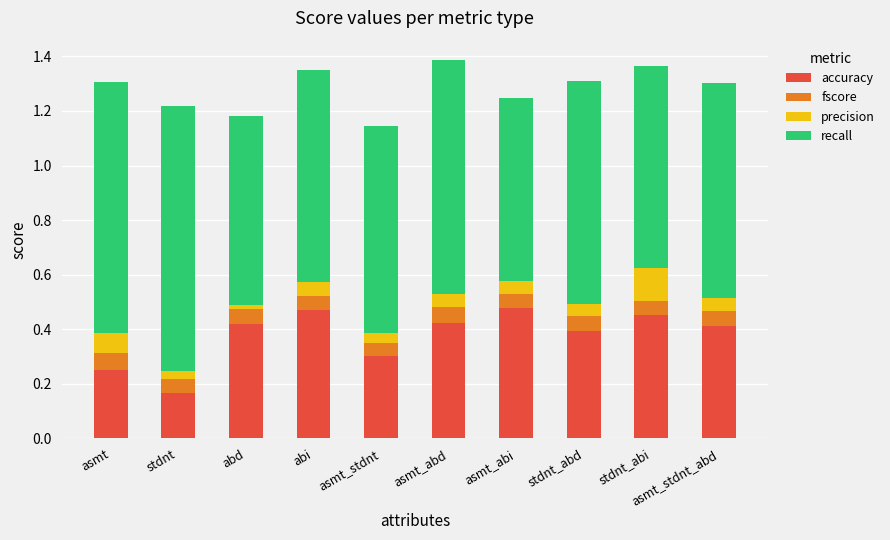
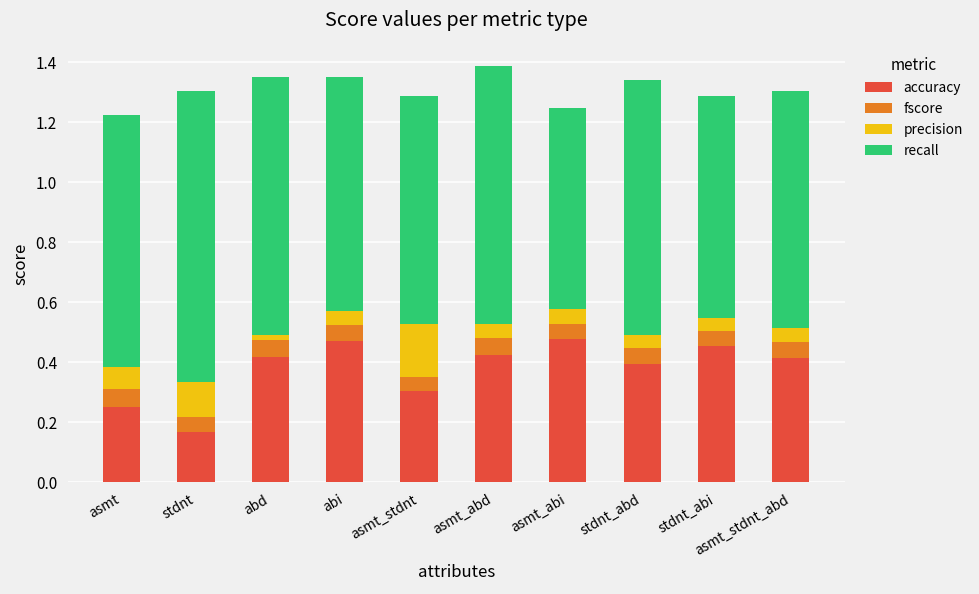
  {
    "precision": {
      "asmt": 0.07,
-     "stdnt": 0.03,
+     "stdnt": 0.12,
      "abd": 0.02,
      "abi": 0.05,
-     "asmt_stdnt": 0.03,
+     "asmt_stdnt": 0.18,
      "asmt_abd": 0.05,
      "asmt_abi": 0.05,
      "stdnt_abd": 0.04,
-     "stdnt_abi": 0.12,
+     "stdnt_abi": 0.04,
      "asmt_stdnt_abd": 0.05
    },
    "recall": {
-     "asmt": 0.92,
+     "asmt": 0.84,
      "stdnt": 0.97,
-     "abd": 0.69,
+     "abd": 0.86,
      "abi": 0.78,
      "asmt_stdnt": 0.76,
      "asmt_abd": 0.86,
      "asmt_abi": 0.67,
-     "stdnt_abd": 0.82,
+     "stdnt_abd": 0.85,
      "stdnt_abi": 0.74,
      "asmt_stdnt_abd": 0.79
    }
  }
